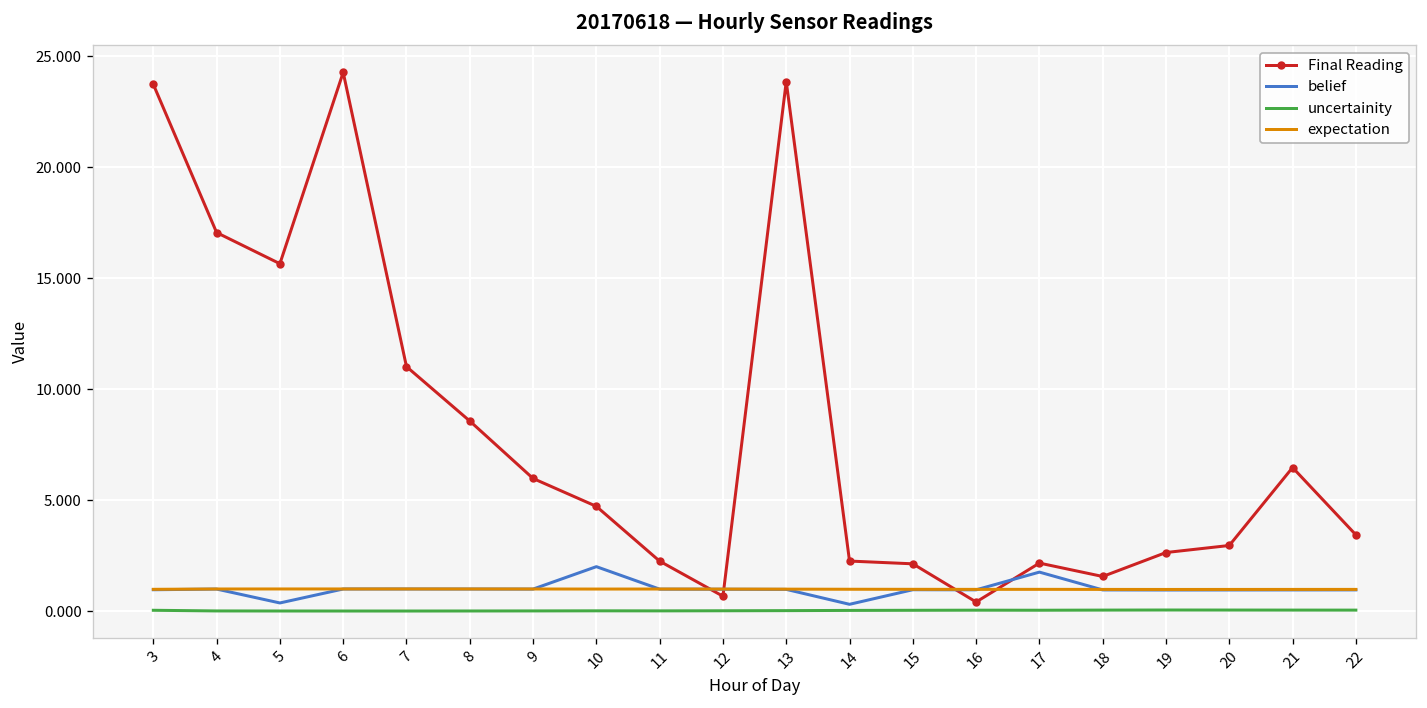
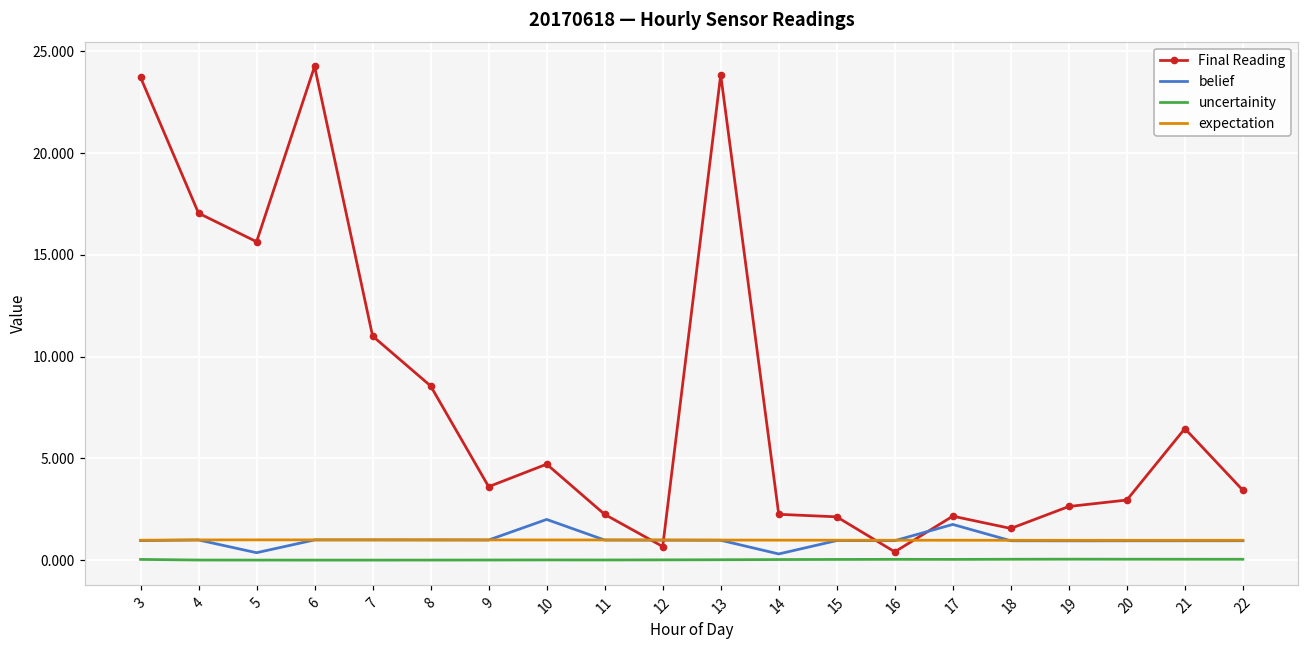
  {
    "Final Reading": {
      "3": 23.7,
      "4": 17.1,
      "5": 15.6,
      "6": 24.3,
      "7": 11.0,
      "8": 8.6,
-     "9": 6.0,
+     "9": 3.6,
      "10": 4.7,
      "11": 2.3,
      "12": 0.7,
      "13": 23.9,
      "14": 2.3,
      "15": 2.1,
      "16": 0.4,
      "17": 2.2,
      "18": 1.6,
      "19": 2.6,
      "20": 3.0,
      "21": 6.5,
      "22": 3.4
    },
    "belief": {
      "5": 0.4,
      "10": 2.0,
      "14": 0.3,
      "17": 1.8
    },
    "uncertainity": {
      "3": 0.0,
      "4": 0.0,
      "5": 0.0,
      "6": 0.0,
      "7": 0.0,
      "8": 0.0,
      "9": 0.0,
      "10": 0.0,
      "11": 0.0,
      "12": 0.0,
      "13": 0.0,
      "14": 0.0,
      "15": 0.0,
      "16": 0.0,
      "17": 0.0,
      "18": 0.0,
      "19": 0.0,
      "20": 0.0,
      "21": 0.0,
      "22": 0.0
    },
    "expectation": {
      "5": 1.0,
      "10": 1.0,
      "14": 1.0,
      "17": 1.0
    }
  }
